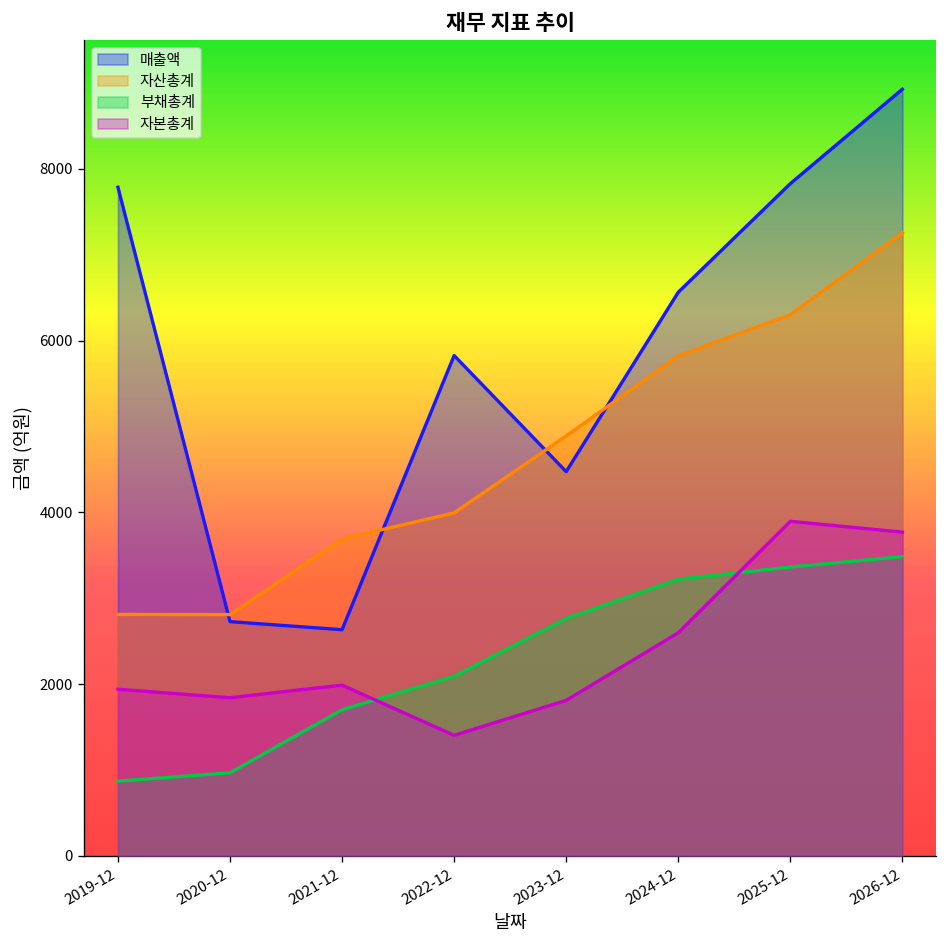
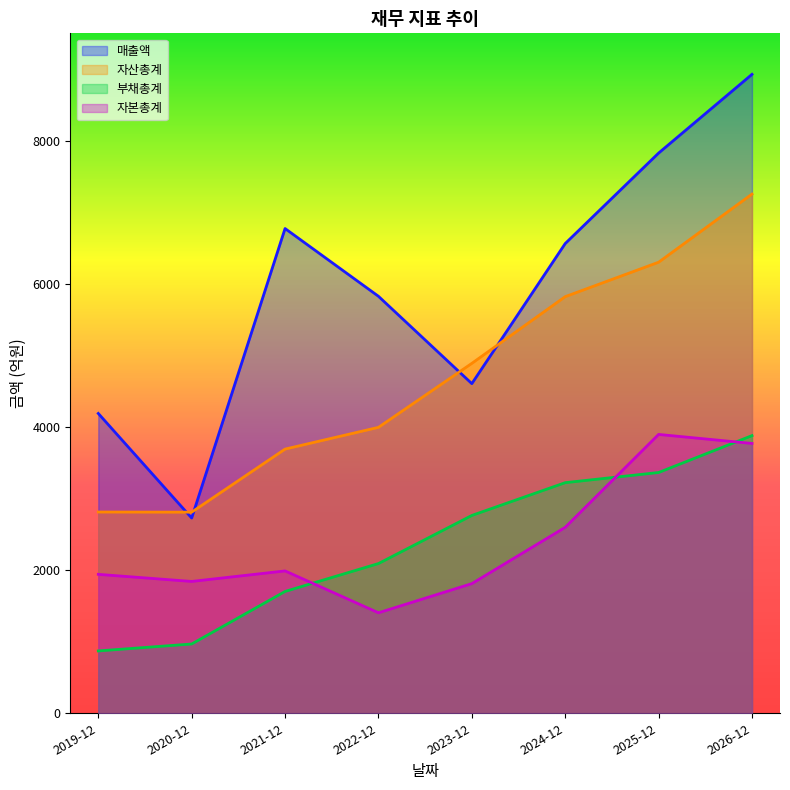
  {
    "매출액": {
-     "2019-12": 7800,
+     "2019-12": 4200,
      "2020-12": 2700,
-     "2021-12": 2600,
+     "2021-12": 6800,
      "2022-12": 5800,
-     "2023-12": 4500,
+     "2023-12": 4600,
      "2024-12": 6600,
      "2025-12": 7800,
      "2026-12": 8900
    },
    "자산총계": {
      "2019-12": 2800,
      "2020-12": 2800,
      "2021-12": 3700,
      "2022-12": 4000,
      "2023-12": 4900,
      "2024-12": 5800,
      "2025-12": 6300,
      "2026-12": 7300
    },
    "부채총계": {
      "2019-12": 900,
      "2020-12": 1000,
      "2021-12": 1700,
      "2022-12": 2100,
      "2023-12": 2800,
      "2024-12": 3200,
      "2025-12": 3400,
-     "2026-12": 3500
+     "2026-12": 3900
    },
    "자본총계": {
      "2019-12": 1900,
      "2020-12": 1800,
      "2021-12": 2000,
      "2022-12": 1400,
      "2023-12": 1800,
      "2024-12": 2600,
      "2025-12": 3900,
      "2026-12": 3800
    }
  }
